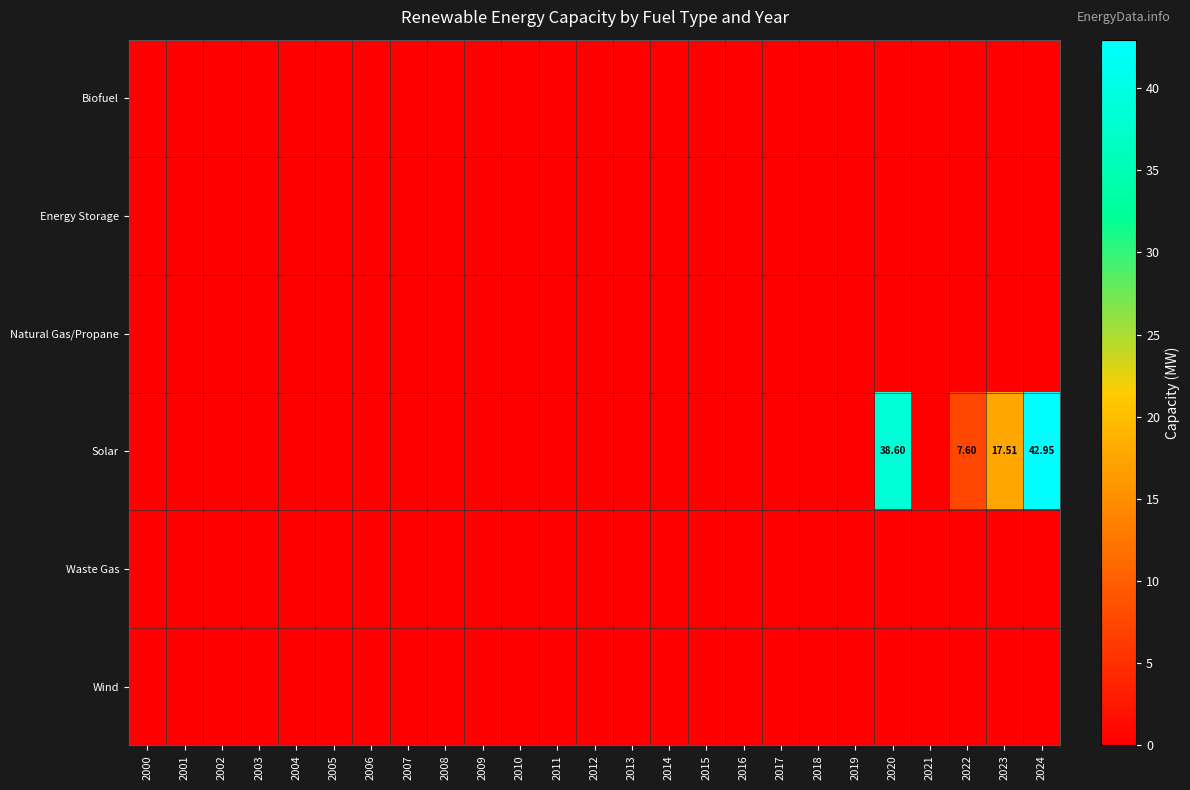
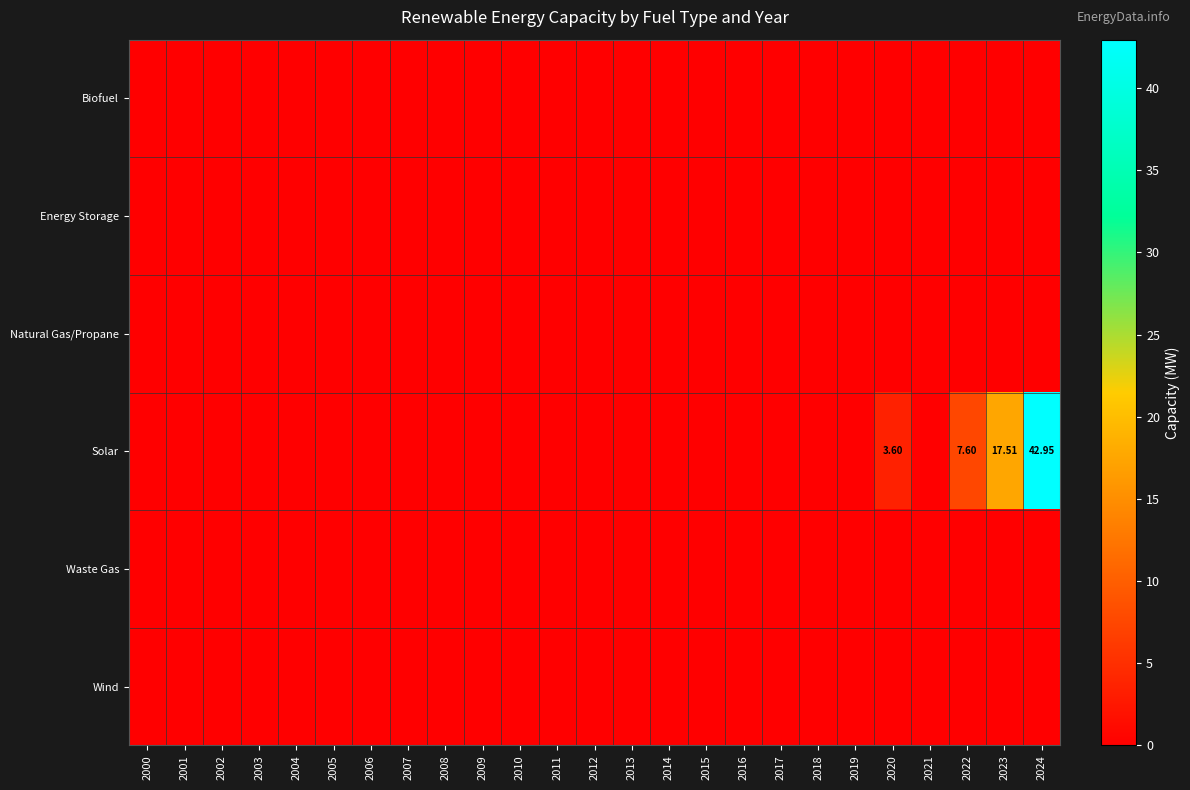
  {
    "Solar": {
-     "2020": 38.60,
+     "2020": 3.60,
      "2022": 7.60,
      "2023": 17.51,
      "2024": 42.95
    }
  }
